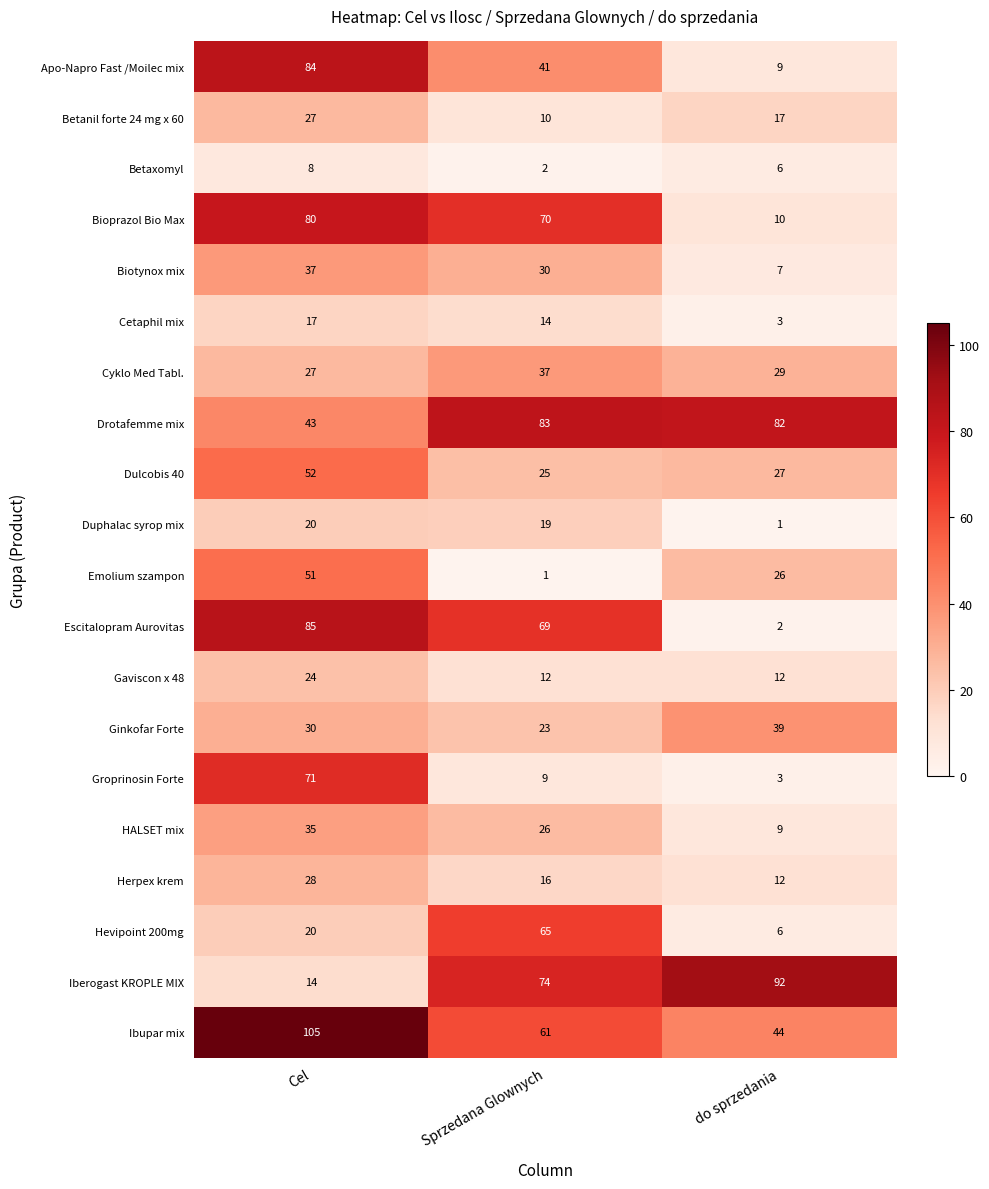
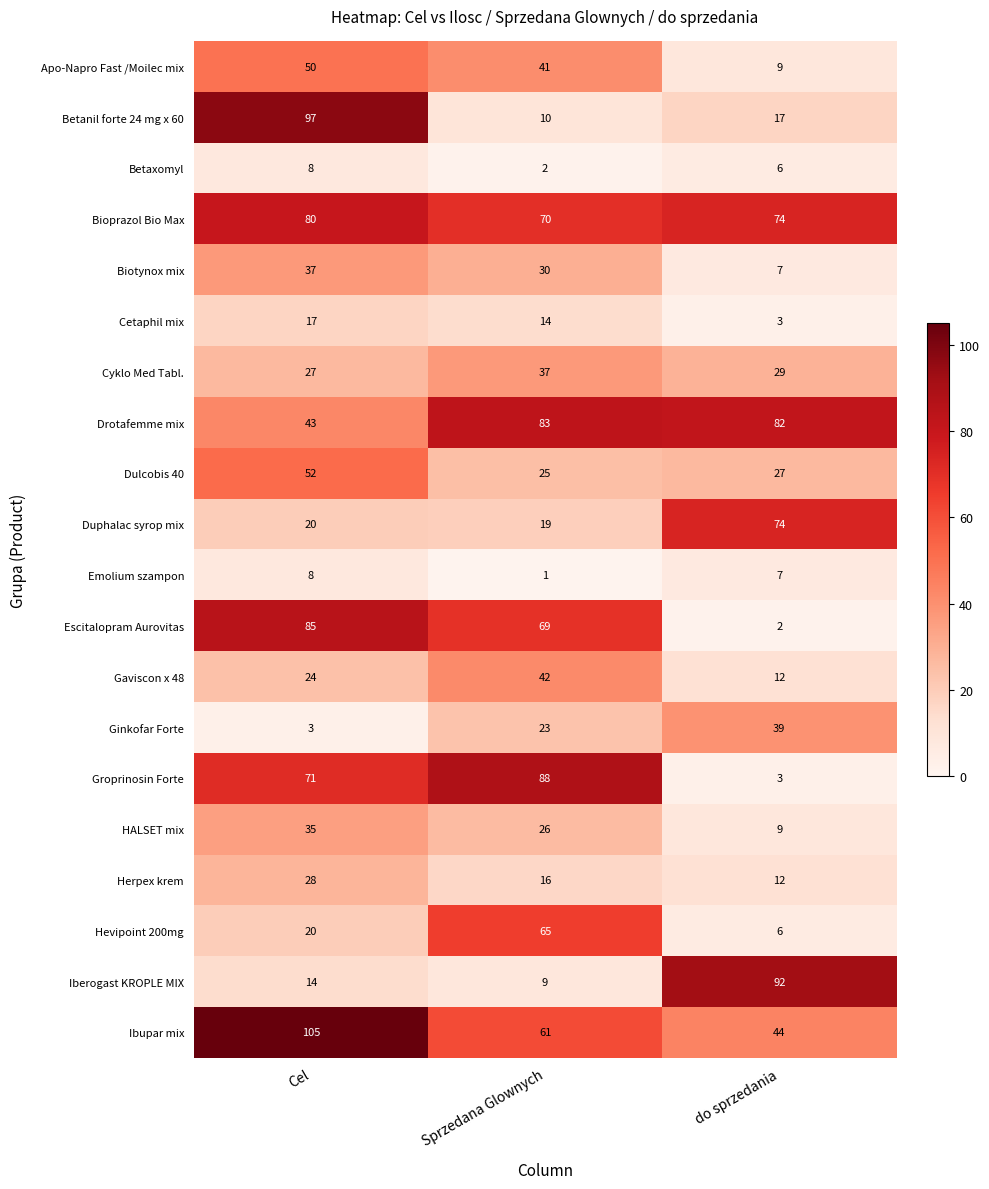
  {
    "Apo-Napro Fast /Moilec mix": {
-     "Cel": 84,
+     "Cel": 50,
      "Sprzedana Glownych": 41,
      "do sprzedania": 9
    },
    "Betanil forte 24 mg x 60": {
-     "Cel": 27,
+     "Cel": 97,
      "Sprzedana Glownych": 10,
      "do sprzedania": 17
    },
    "Betaxomyl": {
      "Cel": 8,
      "Sprzedana Glownych": 2,
      "do sprzedania": 6
    },
    "Bioprazol Bio Max": {
      "Cel": 80,
      "Sprzedana Glownych": 70,
-     "do sprzedania": 10
+     "do sprzedania": 74
    },
    "Biotynox mix": {
      "Cel": 37,
      "Sprzedana Glownych": 30,
      "do sprzedania": 7
    },
    "Cetaphil mix": {
      "Cel": 17,
      "Sprzedana Glownych": 14,
      "do sprzedania": 3
    },
    "Cyklo Med Tabl.": {
      "Cel": 27,
      "Sprzedana Glownych": 37,
      "do sprzedania": 29
    },
    "Drotafemme mix": {
      "Cel": 43,
      "Sprzedana Glownych": 83,
      "do sprzedania": 82
    },
    "Dulcobis 40": {
      "Cel": 52,
      "Sprzedana Glownych": 25,
      "do sprzedania": 27
    },
    "Duphalac syrop mix": {
      "Cel": 20,
      "Sprzedana Glownych": 19,
-     "do sprzedania": 1
+     "do sprzedania": 74
    },
    "Emolium szampon": {
-     "Cel": 51,
+     "Cel": 8,
      "Sprzedana Glownych": 1,
-     "do sprzedania": 26
+     "do sprzedania": 7
    },
    "Escitalopram Aurovitas": {
      "Cel": 85,
      "Sprzedana Glownych": 69,
      "do sprzedania": 2
    },
    "Gaviscon x 48": {
      "Cel": 24,
-     "Sprzedana Glownych": 12,
+     "Sprzedana Glownych": 42,
      "do sprzedania": 12
    },
    "Ginkofar Forte": {
-     "Cel": 30,
+     "Cel": 3,
      "Sprzedana Glownych": 23,
      "do sprzedania": 39
    },
    "Groprinosin Forte": {
      "Cel": 71,
-     "Sprzedana Glownych": 9,
+     "Sprzedana Glownych": 88,
      "do sprzedania": 3
    },
    "HALSET mix": {
      "Cel": 35,
      "Sprzedana Glownych": 26,
      "do sprzedania": 9
    },
    "Herpex krem": {
      "Cel": 28,
      "Sprzedana Glownych": 16,
      "do sprzedania": 12
    },
    "Hevipoint 200mg": {
      "Cel": 20,
      "Sprzedana Glownych": 65,
      "do sprzedania": 6
    },
    "Iberogast KROPLE MIX": {
      "Cel": 14,
-     "Sprzedana Glownych": 74,
+     "Sprzedana Glownych": 9,
      "do sprzedania": 92
    },
    "Ibupar mix": {
      "Cel": 105,
      "Sprzedana Glownych": 61,
      "do sprzedania": 44
    }
  }
